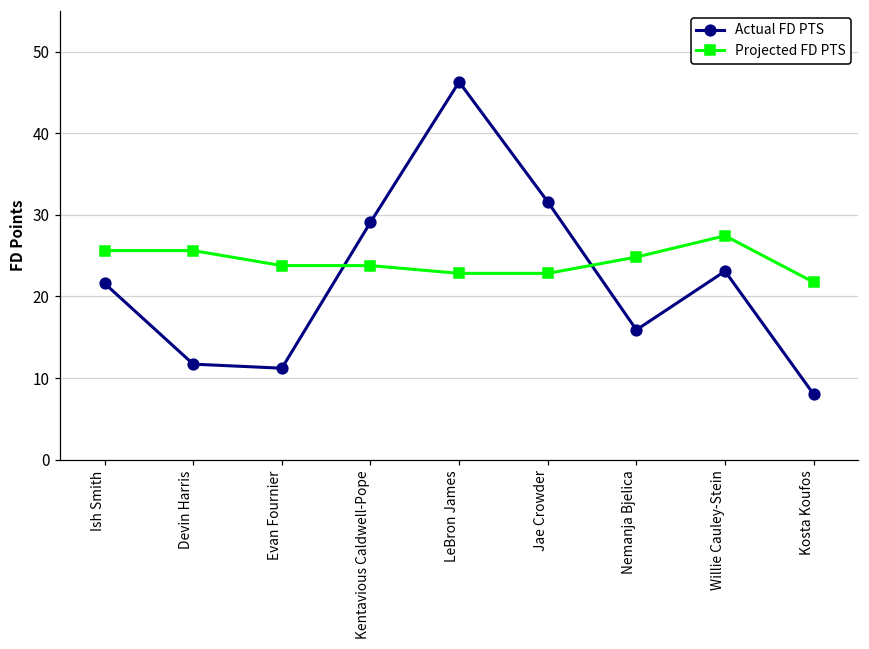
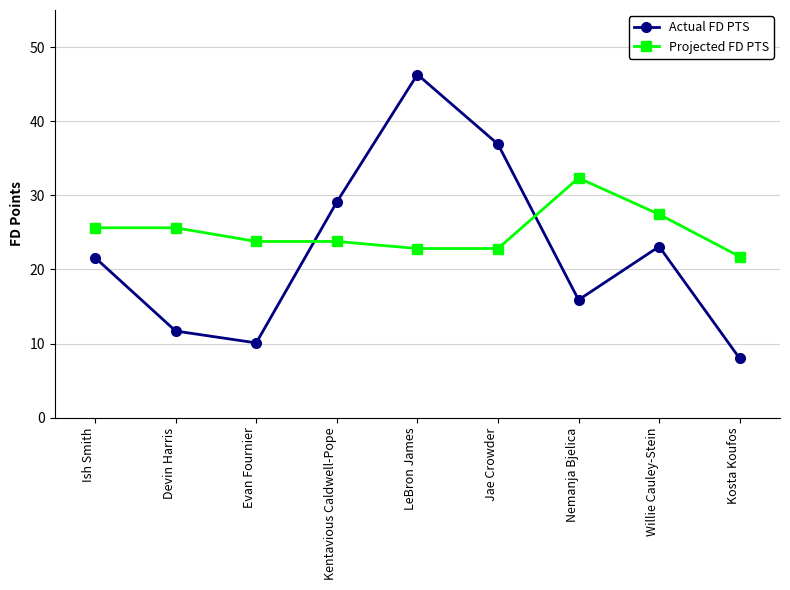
  {
    "Actual FD PTS": {
      "Ish Smith": 22,
      "Devin Harris": 12,
-     "Evan Fournier": 11,
+     "Evan Fournier": 10,
      "Kentavious Caldwell-Pope": 29,
      "LeBron James": 46,
-     "Jae Crowder": 32,
+     "Jae Crowder": 37,
      "Nemanja Bjelica": 16,
      "Willie Cauley-Stein": 23,
      "Kosta Koufos": 8
    },
    "Projected FD PTS": {
      "Ish Smith": 26,
      "Devin Harris": 26,
      "Evan Fournier": 24,
      "Kentavious Caldwell-Pope": 24,
      "LeBron James": 23,
      "Jae Crowder": 23,
-     "Nemanja Bjelica": 25,
+     "Nemanja Bjelica": 32,
      "Willie Cauley-Stein": 27,
      "Kosta Koufos": 22
    }
  }
